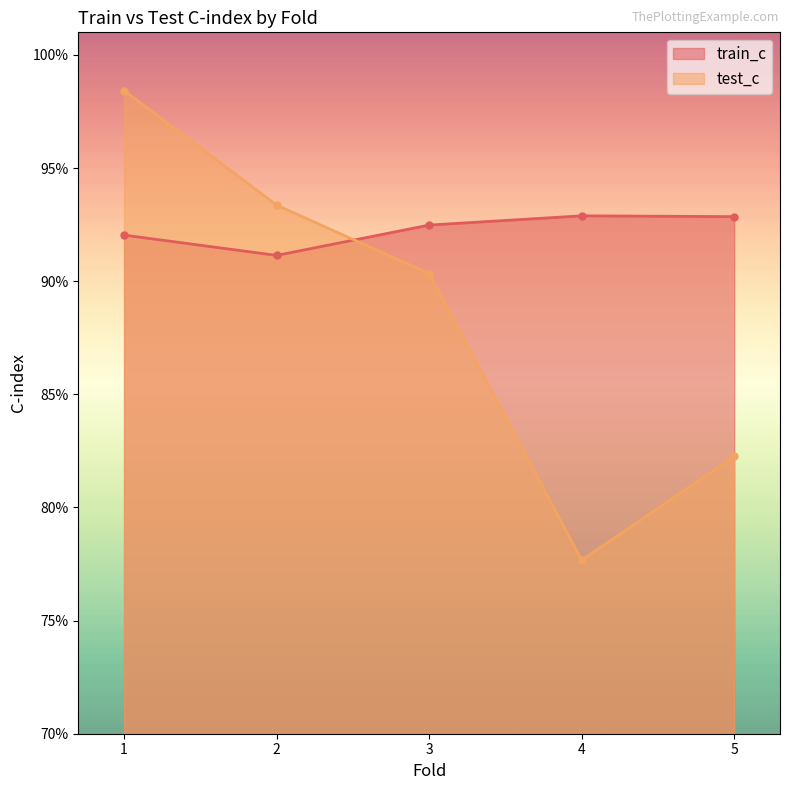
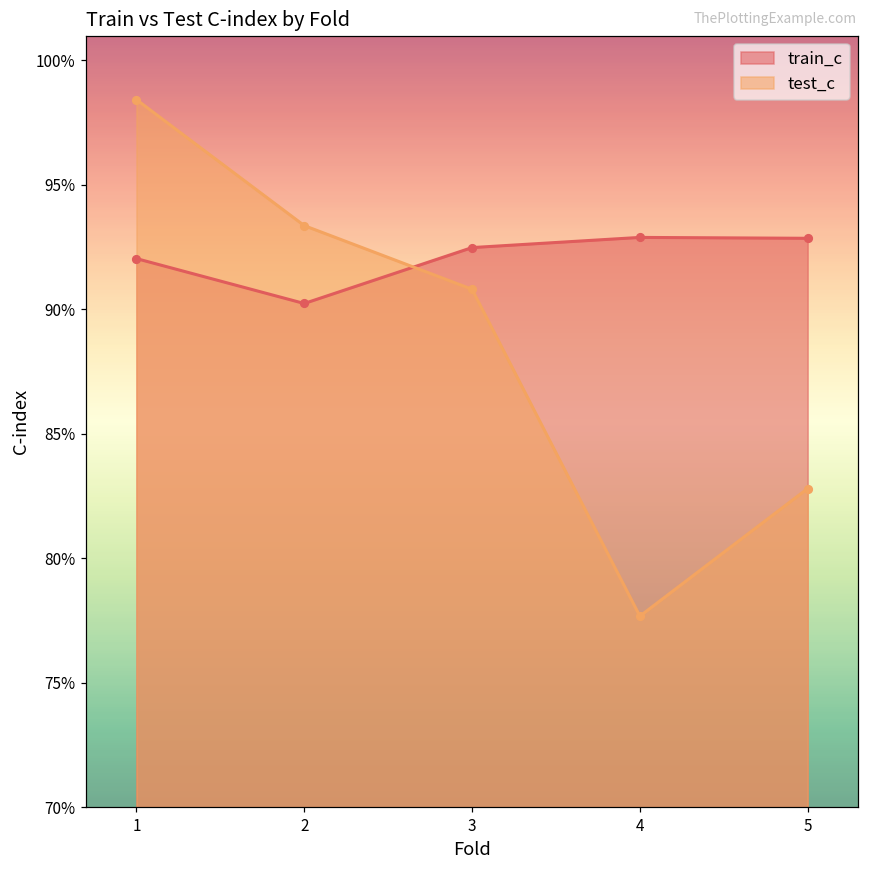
  {
    "train_c": {
      "1": "92.0%",
-     "2": "91.1%",
+     "2": "90.2%",
      "3": "92.5%",
      "4": "92.9%",
      "5": "92.9%"
    },
    "test_c": {
      "1": "98.4%",
      "2": "93.4%",
-     "3": "90.3%",
+     "3": "90.8%",
      "4": "77.7%",
-     "5": "82.3%"
+     "5": "82.8%"
    }
  }
